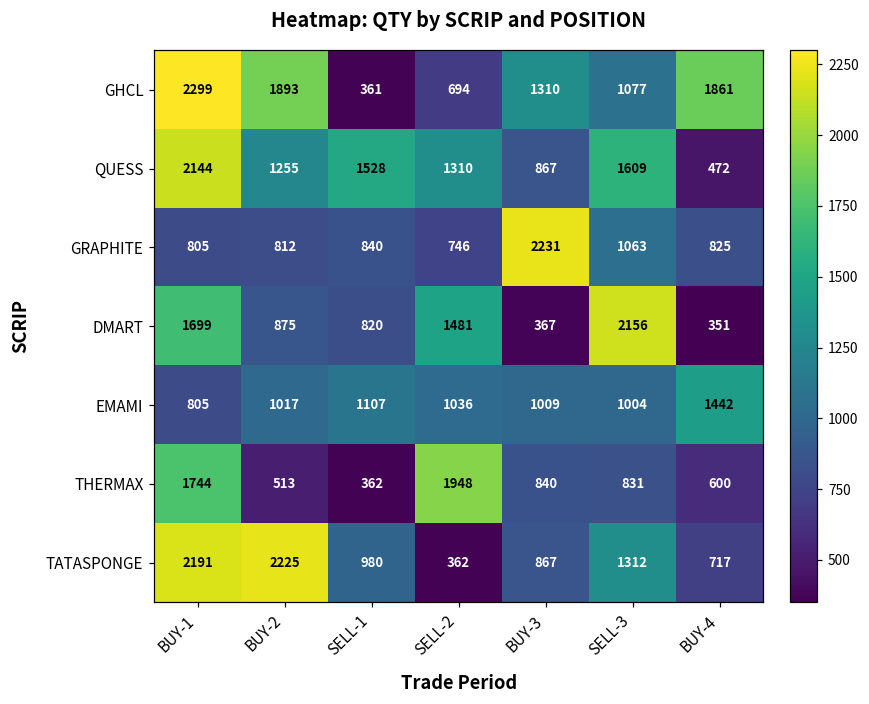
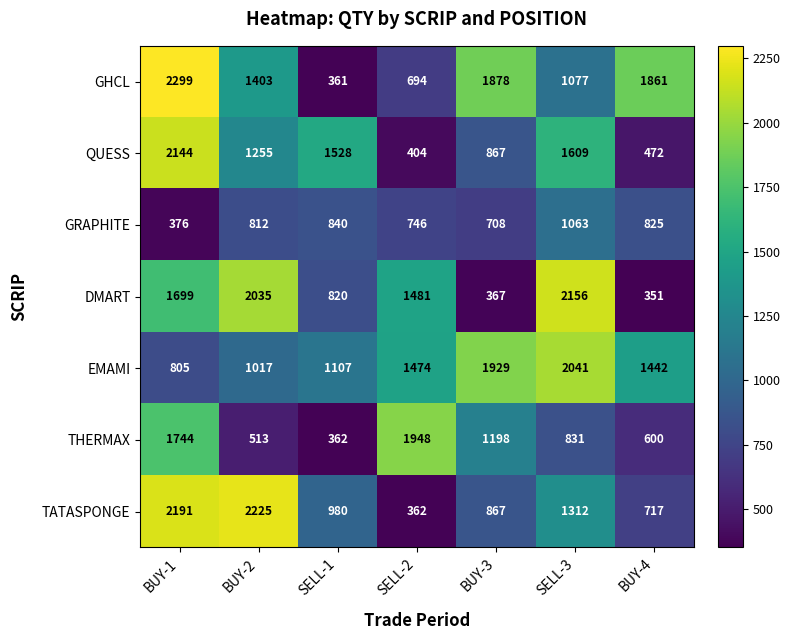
  {
    "GHCL": {
      "BUY-1": 2299,
-     "BUY-2": 1893,
+     "BUY-2": 1403,
      "SELL-1": 361,
      "SELL-2": 694,
-     "BUY-3": 1310,
+     "BUY-3": 1878,
      "SELL-3": 1077,
      "BUY-4": 1861
    },
    "QUESS": {
      "BUY-1": 2144,
      "BUY-2": 1255,
      "SELL-1": 1528,
-     "SELL-2": 1310,
+     "SELL-2": 404,
      "BUY-3": 867,
      "SELL-3": 1609,
      "BUY-4": 472
    },
    "GRAPHITE": {
-     "BUY-1": 805,
+     "BUY-1": 376,
      "BUY-2": 812,
      "SELL-1": 840,
      "SELL-2": 746,
-     "BUY-3": 2231,
+     "BUY-3": 708,
      "SELL-3": 1063,
      "BUY-4": 825
    },
    "DMART": {
      "BUY-1": 1699,
-     "BUY-2": 875,
+     "BUY-2": 2035,
      "SELL-1": 820,
      "SELL-2": 1481,
      "BUY-3": 367,
      "SELL-3": 2156,
      "BUY-4": 351
    },
    "EMAMI": {
      "BUY-1": 805,
      "BUY-2": 1017,
      "SELL-1": 1107,
-     "SELL-2": 1036,
-     "BUY-3": 1009,
-     "SELL-3": 1004,
+     "SELL-2": 1474,
+     "BUY-3": 1929,
+     "SELL-3": 2041,
      "BUY-4": 1442
    },
    "THERMAX": {
      "BUY-1": 1744,
      "BUY-2": 513,
      "SELL-1": 362,
      "SELL-2": 1948,
-     "BUY-3": 840,
+     "BUY-3": 1198,
      "SELL-3": 831,
      "BUY-4": 600
    },
    "TATASPONGE": {
      "BUY-1": 2191,
      "BUY-2": 2225,
      "SELL-1": 980,
      "SELL-2": 362,
      "BUY-3": 867,
      "SELL-3": 1312,
      "BUY-4": 717
    }
  }
